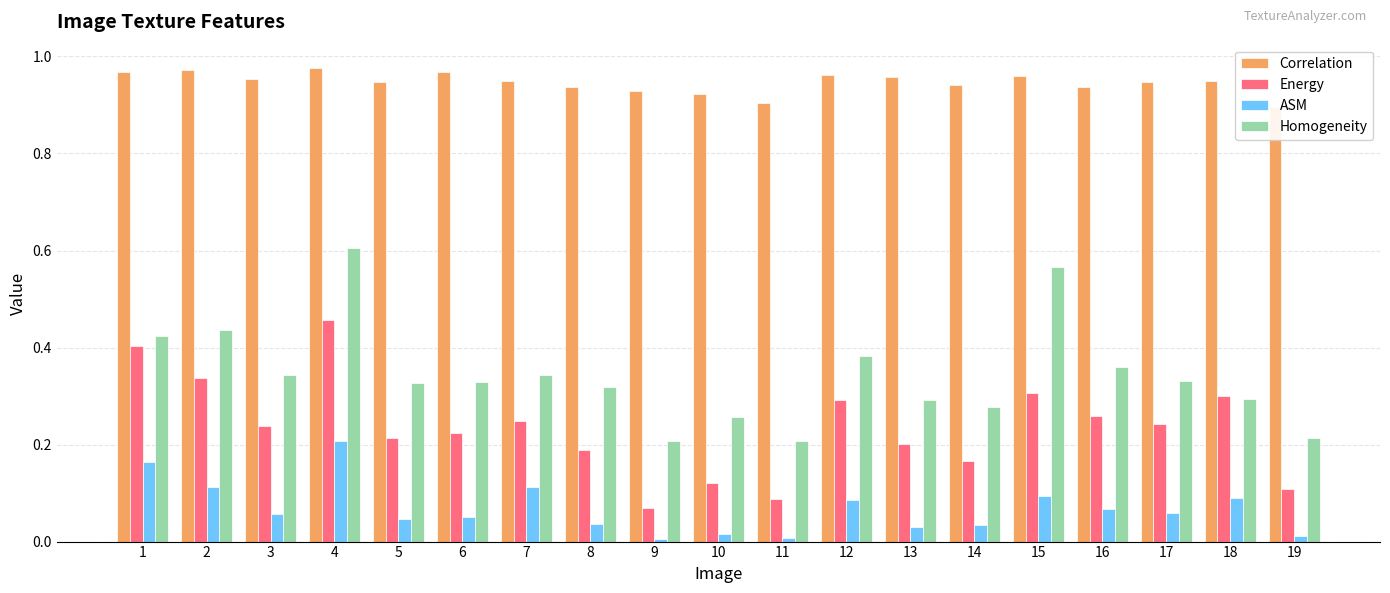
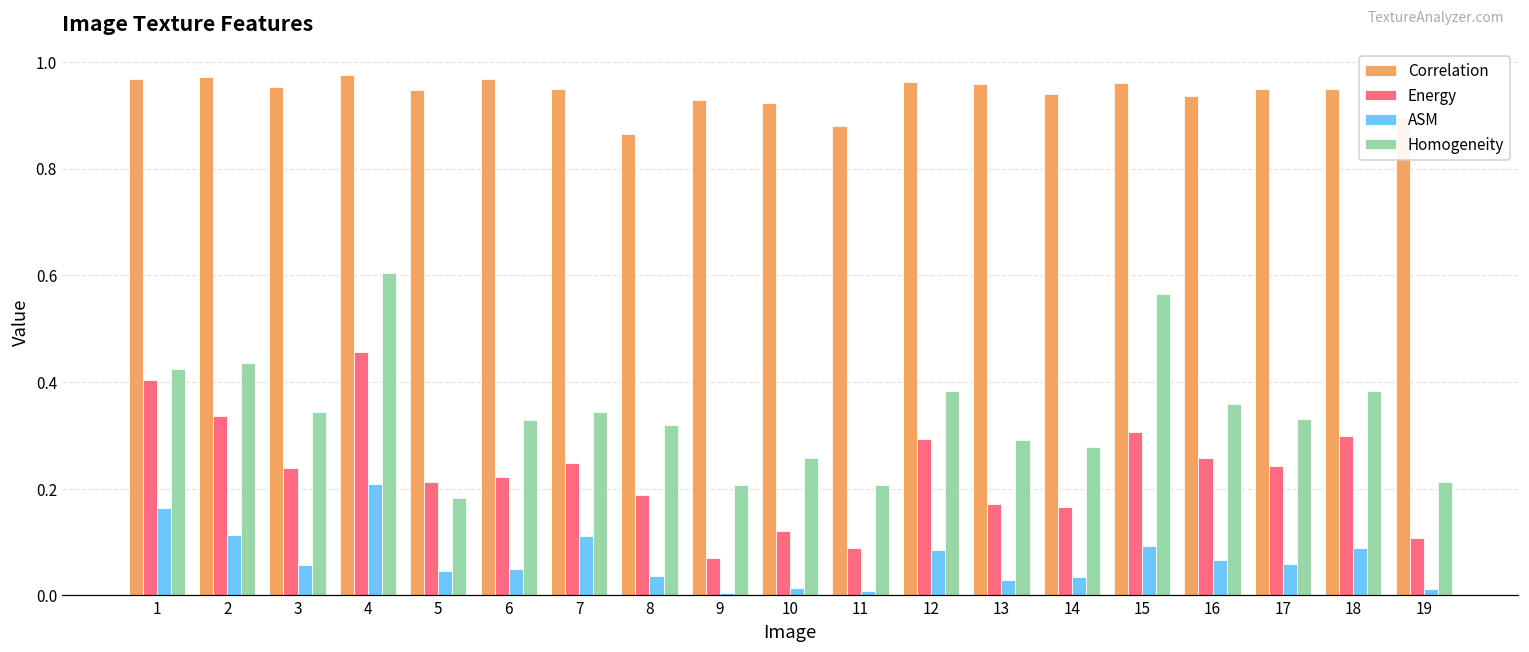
  {
    "Correlation": {
      "1": 0.97,
      "2": 0.97,
      "3": 0.95,
      "4": 0.98,
      "5": 0.95,
      "6": 0.97,
      "7": 0.95,
-     "8": 0.94,
+     "8": 0.86,
      "9": 0.93,
      "10": 0.92,
-     "11": 0.90,
+     "11": 0.88,
      "12": 0.96,
      "13": 0.96,
      "14": 0.94,
      "15": 0.96,
      "16": 0.94,
      "17": 0.95,
      "18": 0.95
    },
    "Energy": {
      "1": 0.40,
      "2": 0.34,
      "3": 0.24,
      "4": 0.46,
      "5": 0.21,
      "6": 0.22,
      "7": 0.25,
      "8": 0.19,
      "9": 0.07,
      "10": 0.12,
      "11": 0.09,
      "12": 0.29,
-     "13": 0.20,
+     "13": 0.17,
      "14": 0.17,
      "15": 0.31,
      "16": 0.26,
      "17": 0.24,
      "18": 0.30,
      "19": 0.11
    },
    "ASM": {
      "1": 0.16,
      "2": 0.11,
      "3": 0.06,
      "4": 0.21,
      "5": 0.05,
      "6": 0.05,
      "7": 0.11,
      "8": 0.04,
      "10": 0.01,
      "11": 0.01,
      "12": 0.09,
      "13": 0.03,
      "14": 0.03,
      "15": 0.09,
      "16": 0.07,
      "17": 0.06,
      "18": 0.09,
      "19": 0.01
    },
    "Homogeneity": {
      "1": 0.42,
      "2": 0.44,
      "3": 0.34,
      "4": 0.60,
-     "5": 0.33,
+     "5": 0.18,
      "6": 0.33,
      "7": 0.34,
      "8": 0.32,
      "9": 0.21,
      "10": 0.26,
      "11": 0.21,
      "12": 0.38,
      "13": 0.29,
      "14": 0.28,
      "15": 0.57,
      "16": 0.36,
      "17": 0.33,
-     "18": 0.29,
+     "18": 0.38,
      "19": 0.21
    }
  }
